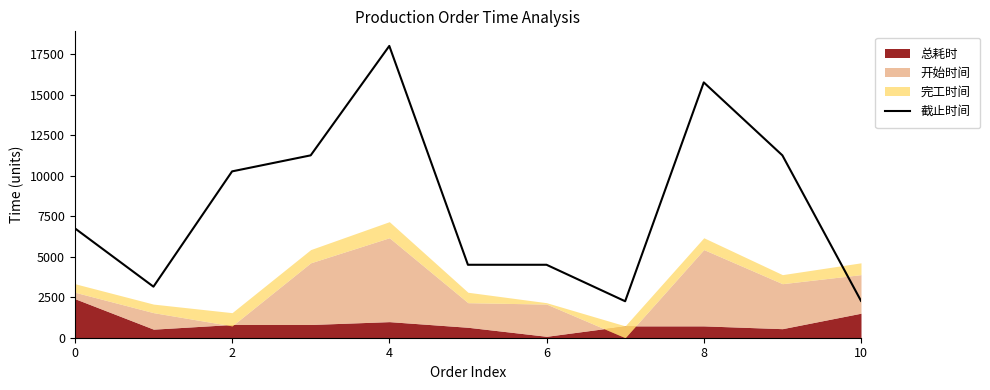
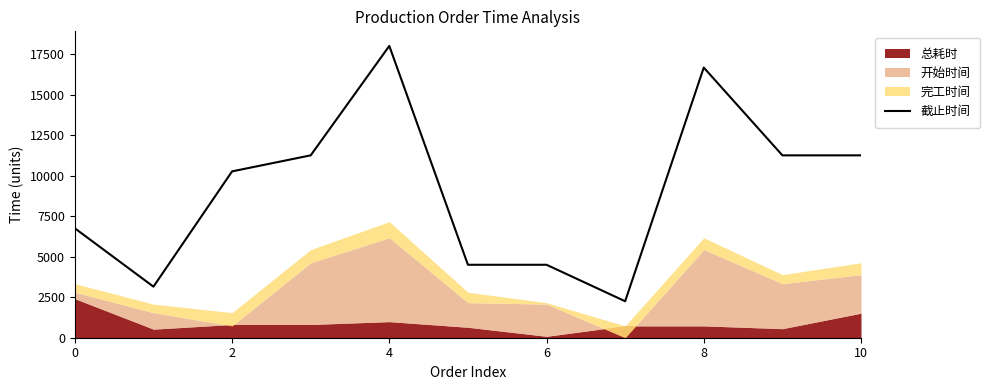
  {
    "截止时间": {
      "0": 6800,
      "2": 10300,
      "4": 18000,
      "6": 4500,
-     "8": 15800,
-     "10": 2300
+     "8": 16700,
+     "10": 11300
    },
    "总耗时": {
      "0": 2400,
      "4": 1000,
      "8": 700,
      "10": 1500
    }
  }
